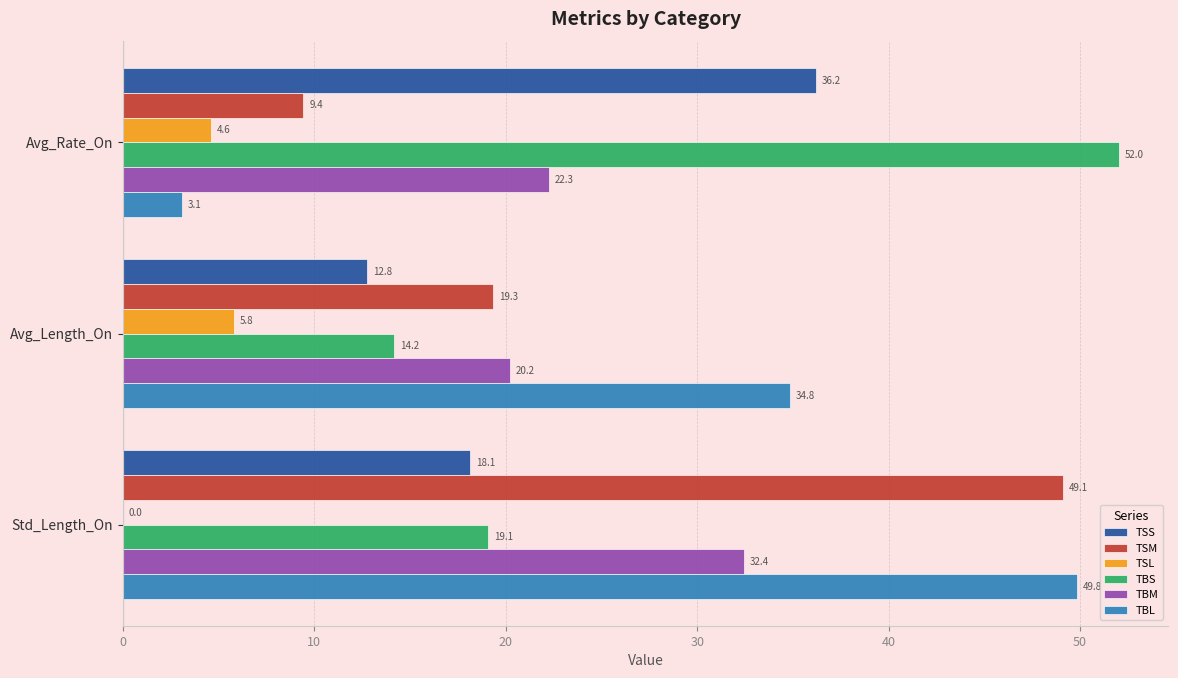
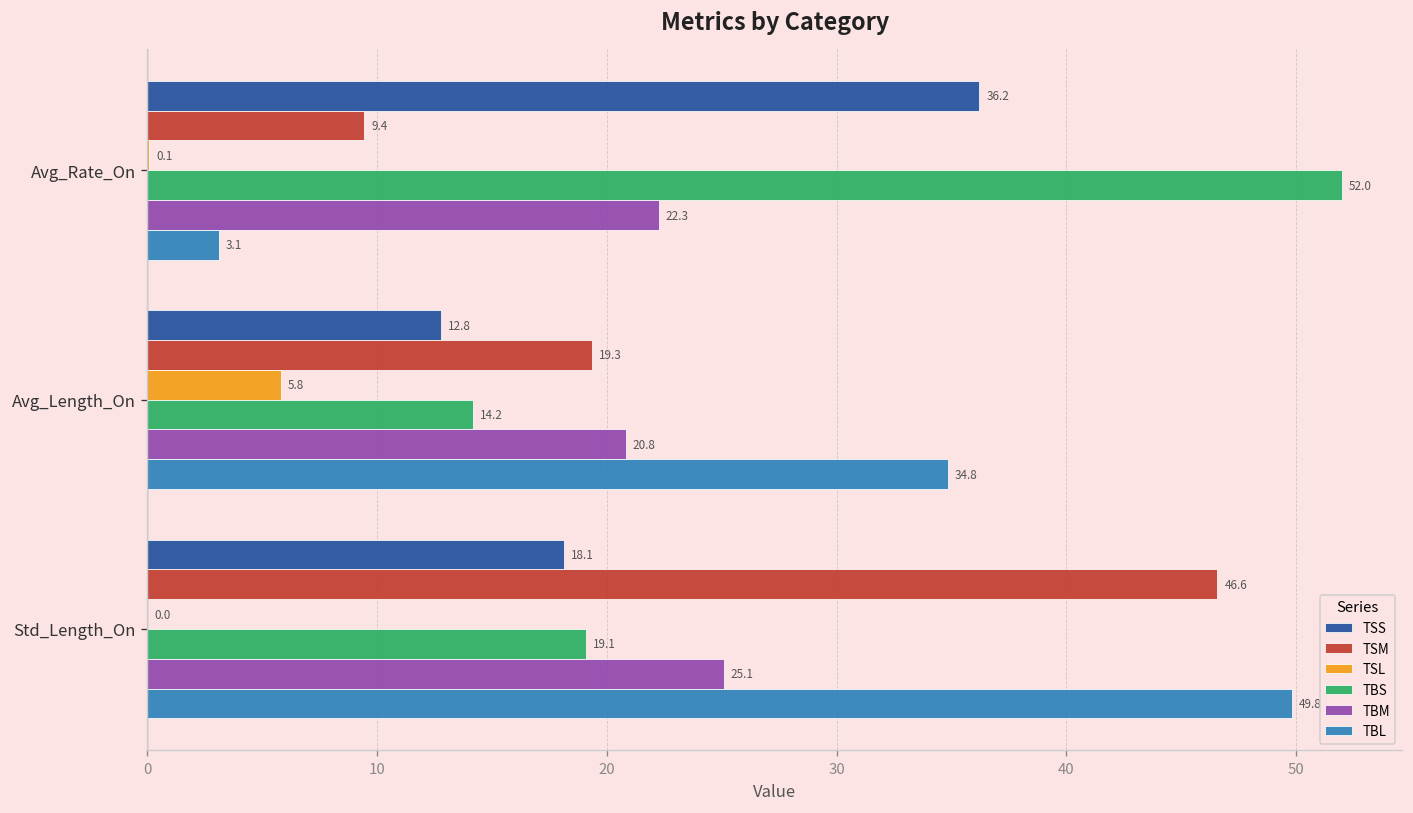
  {
    "TSM": {
      "Avg_Rate_On": 9.4,
      "Avg_Length_On": 19.3,
-     "Std_Length_On": 49.1
+     "Std_Length_On": 46.6
    },
    "TSL": {
-     "Avg_Rate_On": 4.6,
+     "Avg_Rate_On": 0.1,
      "Avg_Length_On": 5.8,
      "Std_Length_On": 0.0
    },
    "TBS": {
      "Avg_Rate_On": 52.0,
      "Avg_Length_On": 14.2,
      "Std_Length_On": 19.1
    },
    "TBM": {
      "Avg_Rate_On": 22.3,
-     "Avg_Length_On": 20.2,
-     "Std_Length_On": 32.4
+     "Avg_Length_On": 20.8,
+     "Std_Length_On": 25.1
    }
  }
